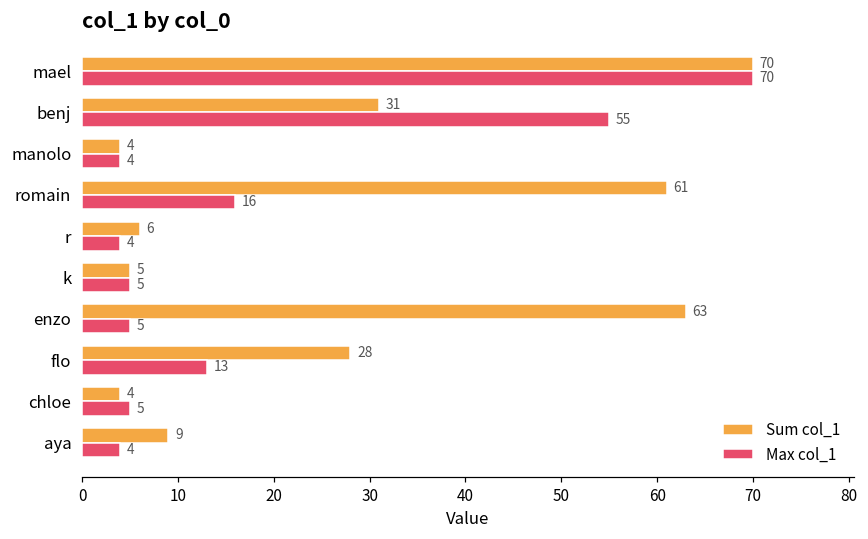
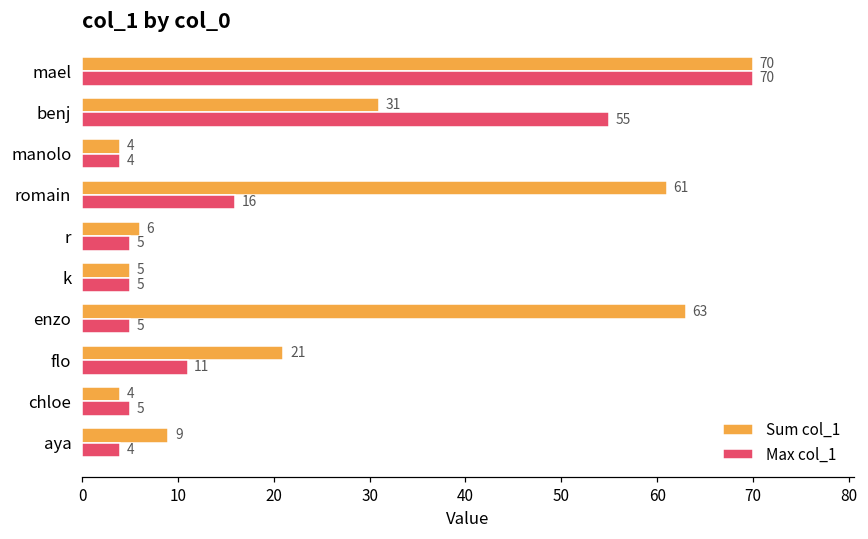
  {
    "Sum col_1": {
      "mael": 70,
      "benj": 31,
      "manolo": 4,
      "romain": 61,
      "r": 6,
      "k": 5,
      "enzo": 63,
-     "flo": 28,
+     "flo": 21,
      "chloe": 4,
      "aya": 9
    },
    "Max col_1": {
      "mael": 70,
      "benj": 55,
      "manolo": 4,
      "romain": 16,
-     "r": 4,
+     "r": 5,
      "k": 5,
      "enzo": 5,
-     "flo": 13,
+     "flo": 11,
      "chloe": 5,
      "aya": 4
    }
  }
